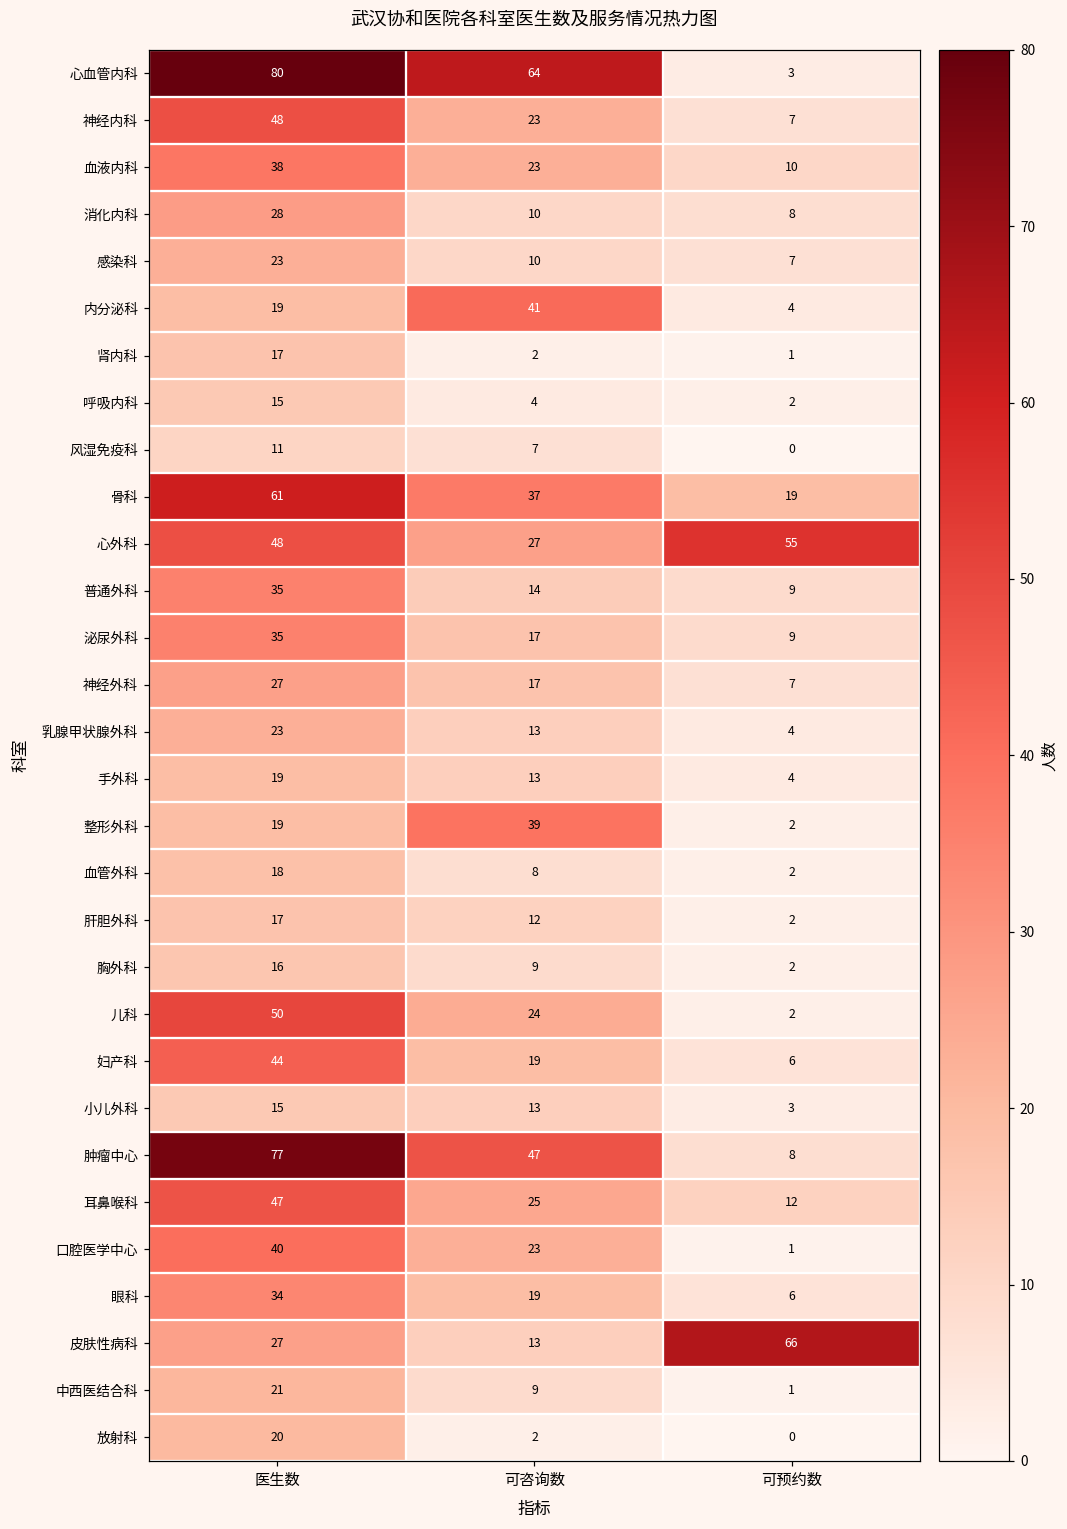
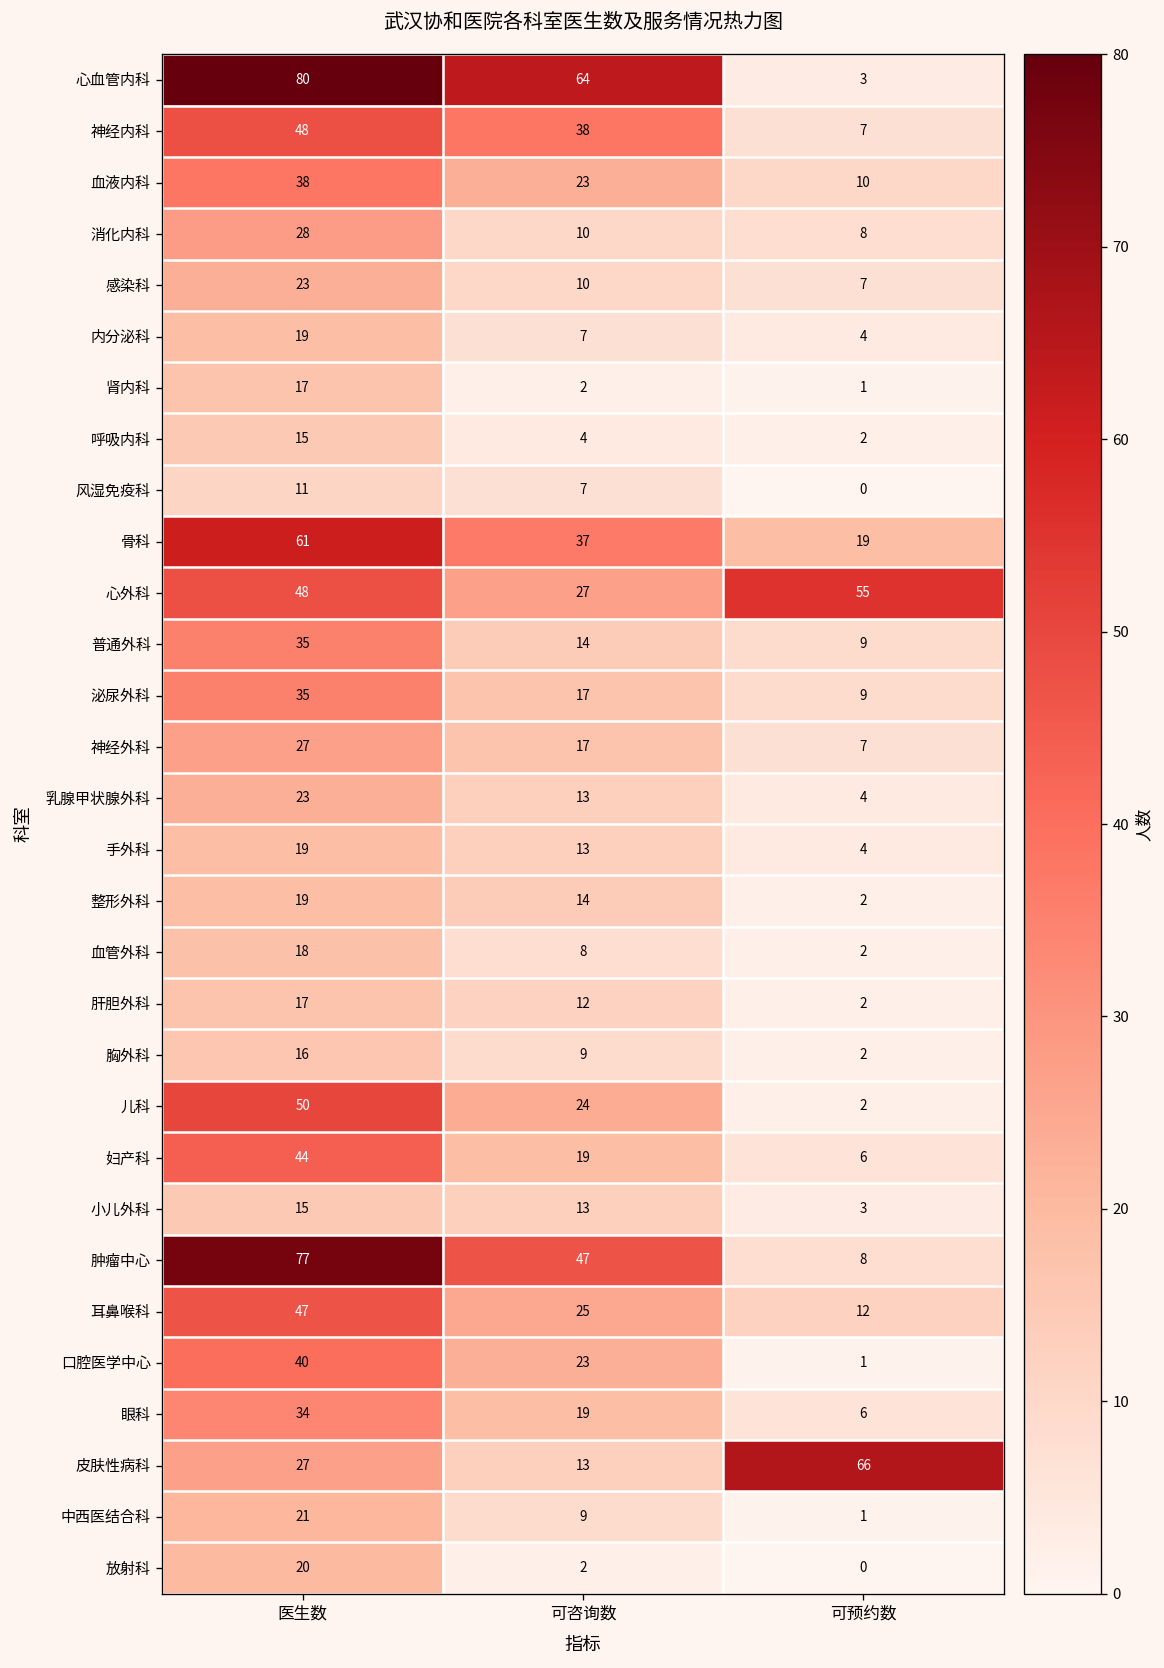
  {
    "心血管内科": {
      "医生数": 80,
      "可咨询数": 64,
      "可预约数": 3
    },
    "神经内科": {
      "医生数": 48,
-     "可咨询数": 23,
+     "可咨询数": 38,
      "可预约数": 7
    },
    "血液内科": {
      "医生数": 38,
      "可咨询数": 23,
      "可预约数": 10
    },
    "消化内科": {
      "医生数": 28,
      "可咨询数": 10,
      "可预约数": 8
    },
    "感染科": {
      "医生数": 23,
      "可咨询数": 10,
      "可预约数": 7
    },
    "内分泌科": {
      "医生数": 19,
-     "可咨询数": 41,
+     "可咨询数": 7,
      "可预约数": 4
    },
    "肾内科": {
      "医生数": 17,
      "可咨询数": 2,
      "可预约数": 1
    },
    "呼吸内科": {
      "医生数": 15,
      "可咨询数": 4,
      "可预约数": 2
    },
    "风湿免疫科": {
      "医生数": 11,
      "可咨询数": 7,
      "可预约数": 0
    },
    "骨科": {
      "医生数": 61,
      "可咨询数": 37,
      "可预约数": 19
    },
    "心外科": {
      "医生数": 48,
      "可咨询数": 27,
      "可预约数": 55
    },
    "普通外科": {
      "医生数": 35,
      "可咨询数": 14,
      "可预约数": 9
    },
    "泌尿外科": {
      "医生数": 35,
      "可咨询数": 17,
      "可预约数": 9
    },
    "神经外科": {
      "医生数": 27,
      "可咨询数": 17,
      "可预约数": 7
    },
    "乳腺甲状腺外科": {
      "医生数": 23,
      "可咨询数": 13,
      "可预约数": 4
    },
    "手外科": {
      "医生数": 19,
      "可咨询数": 13,
      "可预约数": 4
    },
    "整形外科": {
      "医生数": 19,
-     "可咨询数": 39,
+     "可咨询数": 14,
      "可预约数": 2
    },
    "血管外科": {
      "医生数": 18,
      "可咨询数": 8,
      "可预约数": 2
    },
    "肝胆外科": {
      "医生数": 17,
      "可咨询数": 12,
      "可预约数": 2
    },
    "胸外科": {
      "医生数": 16,
      "可咨询数": 9,
      "可预约数": 2
    },
    "儿科": {
      "医生数": 50,
      "可咨询数": 24,
      "可预约数": 2
    },
    "妇产科": {
      "医生数": 44,
      "可咨询数": 19,
      "可预约数": 6
    },
    "小儿外科": {
      "医生数": 15,
      "可咨询数": 13,
      "可预约数": 3
    },
    "肿瘤中心": {
      "医生数": 77,
      "可咨询数": 47,
      "可预约数": 8
    },
    "耳鼻喉科": {
      "医生数": 47,
      "可咨询数": 25,
      "可预约数": 12
    },
    "口腔医学中心": {
      "医生数": 40,
      "可咨询数": 23,
      "可预约数": 1
    },
    "眼科": {
      "医生数": 34,
      "可咨询数": 19,
      "可预约数": 6
    },
    "皮肤性病科": {
      "医生数": 27,
      "可咨询数": 13,
      "可预约数": 66
    },
    "中西医结合科": {
      "医生数": 21,
      "可咨询数": 9,
      "可预约数": 1
    },
    "放射科": {
      "医生数": 20,
      "可咨询数": 2,
      "可预约数": 0
    }
  }
